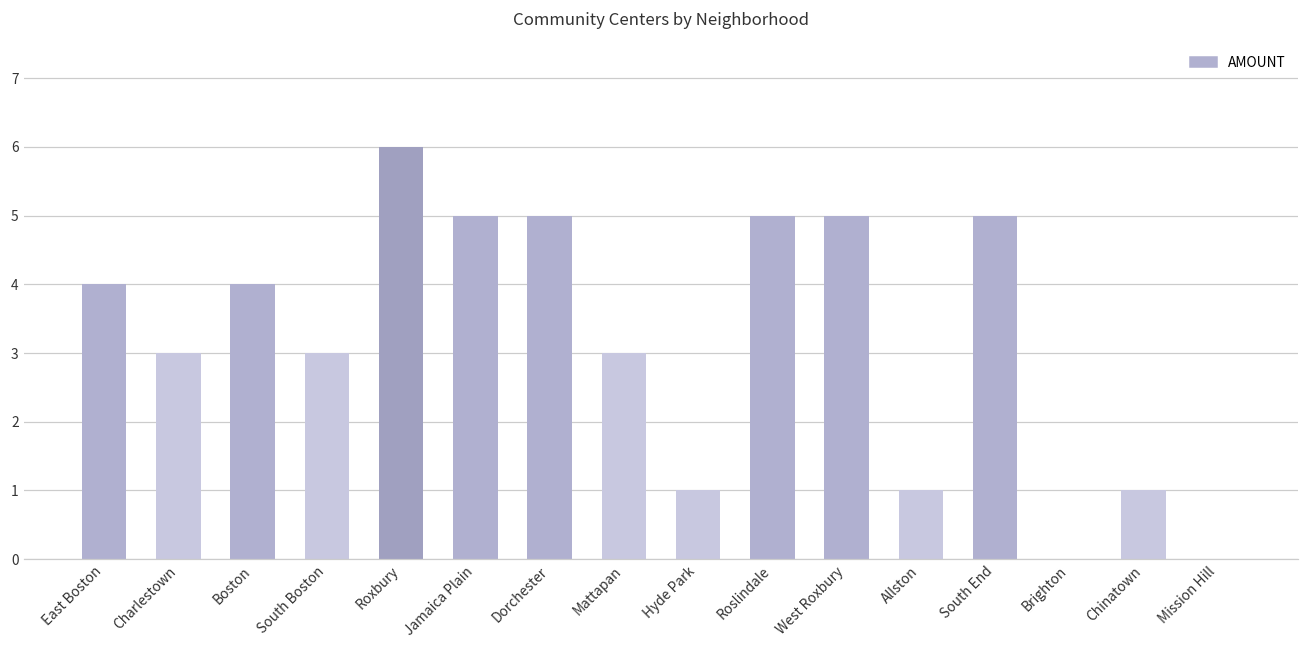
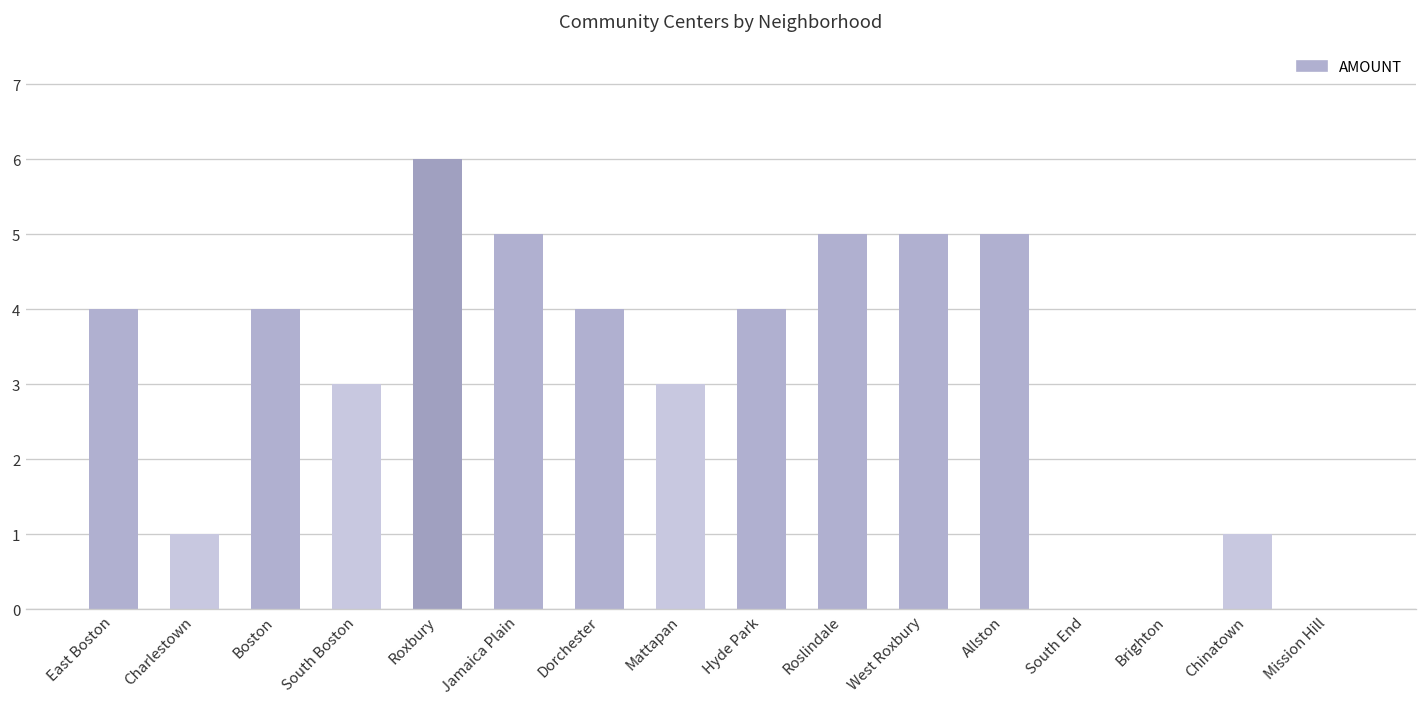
  {
    "East Boston": 4,
-   "Charlestown": 3,
+   "Charlestown": 1,
    "Boston": 4,
    "South Boston": 3,
    "Roxbury": 6,
    "Jamaica Plain": 5,
-   "Dorchester": 5,
+   "Dorchester": 4,
    "Mattapan": 3,
-   "Hyde Park": 1,
+   "Hyde Park": 4,
    "Roslindale": 5,
    "West Roxbury": 5,
-   "Allston": 1,
-   "South End": 5,
+   "Allston": 5,
+   "South End": 0,
    "Brighton": 0,
    "Chinatown": 1,
    "Mission Hill": 0
  }
